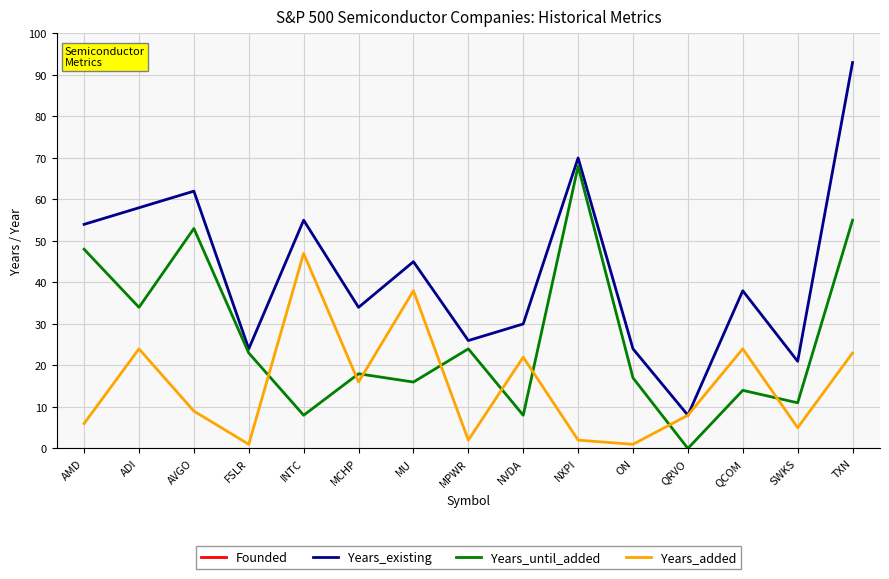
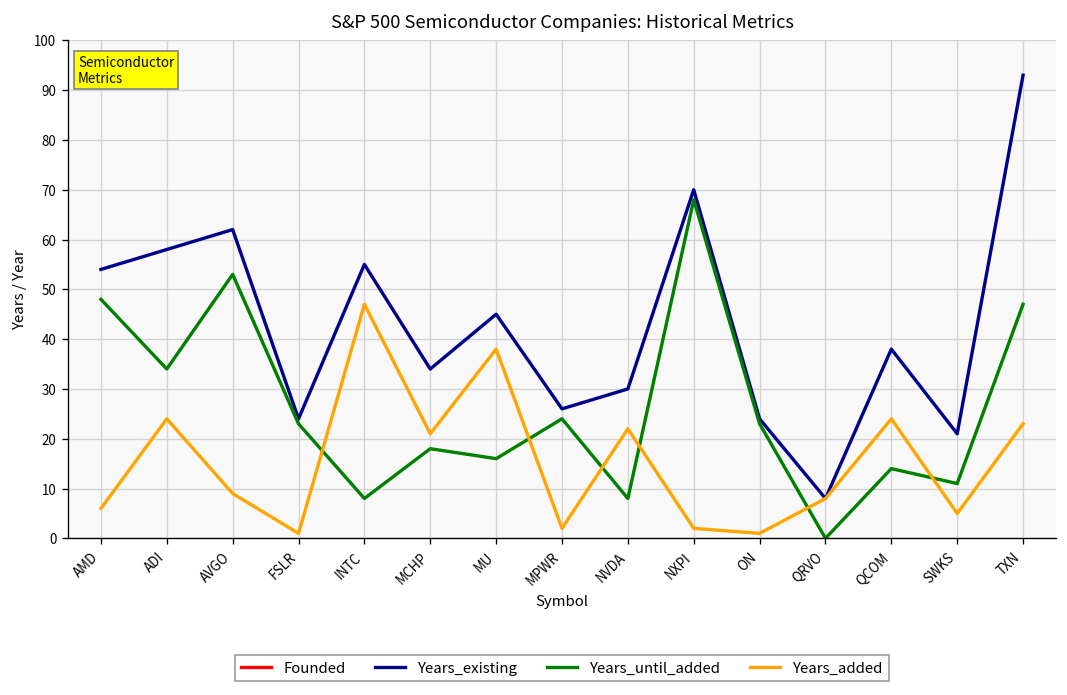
  {
    "Years_existing": {
      "AMD": 54,
      "ADI": 58,
      "AVGO": 62,
      "FSLR": 24,
      "INTC": 55,
      "MCHP": 34,
      "MU": 45,
      "MPWR": 26,
      "NVDA": 30,
      "NXPI": 70,
      "ON": 24,
      "QCOM": 38,
      "SWKS": 21,
      "TXN": 93
    },
    "Years_until_added": {
      "AMD": 48,
      "ADI": 34,
      "AVGO": 53,
      "FSLR": 23,
      "INTC": 8,
      "MCHP": 18,
      "MU": 16,
      "MPWR": 24,
      "NVDA": 8,
      "NXPI": 68,
-     "ON": 17,
+     "ON": 23,
      "QRVO": 0,
      "QCOM": 14,
      "SWKS": 11,
-     "TXN": 55
+     "TXN": 47
    },
    "Years_added": {
      "AMD": 6,
      "ADI": 24,
      "AVGO": 9,
      "FSLR": 1,
      "INTC": 47,
-     "MCHP": 16,
+     "MCHP": 21,
      "MU": 38,
      "MPWR": 2,
      "NVDA": 22,
      "NXPI": 2,
      "ON": 1,
      "QCOM": 24,
      "SWKS": 5,
      "TXN": 23
    }
  }
